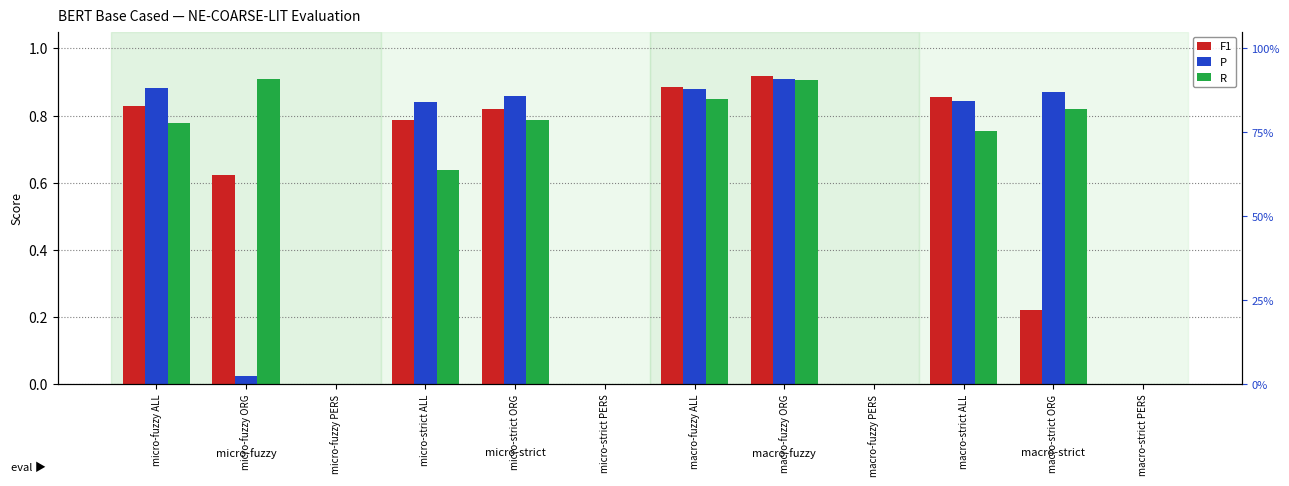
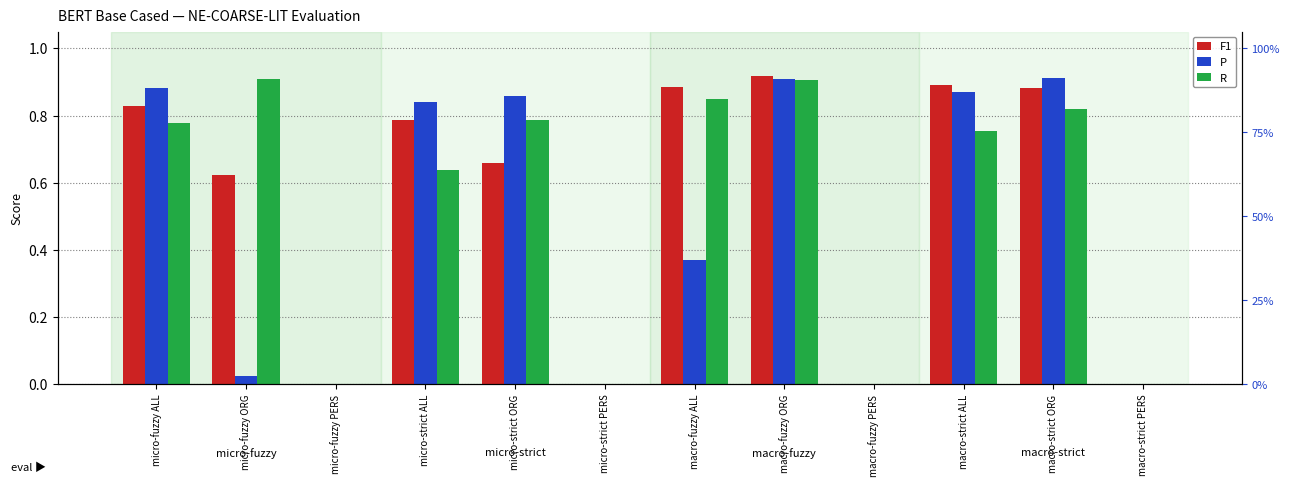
  {
    "F1": {
      "micro-fuzzy ALL": 0.83,
      "micro-fuzzy ORG": 0.62,
      "micro-fuzzy PERS": 0.00,
      "micro-strict ALL": 0.79,
-     "micro-strict ORG": 0.82,
+     "micro-strict ORG": 0.66,
      "micro-strict PERS": 0.00,
      "macro-fuzzy ALL": 0.89,
      "macro-fuzzy ORG": 0.92,
      "macro-fuzzy PERS": 0.00,
-     "macro-strict ALL": 0.85,
-     "macro-strict ORG": 0.22,
+     "macro-strict ALL": 0.89,
+     "macro-strict ORG": 0.88,
      "macro-strict PERS": 0.00
    },
    "P": {
      "micro-fuzzy ALL": 0.88,
      "micro-fuzzy ORG": 0.03,
      "micro-fuzzy PERS": 0.00,
      "micro-strict ALL": 0.84,
      "micro-strict ORG": 0.86,
      "micro-strict PERS": 0.00,
-     "macro-fuzzy ALL": 0.88,
+     "macro-fuzzy ALL": 0.37,
      "macro-fuzzy ORG": 0.91,
      "macro-fuzzy PERS": 0.00,
-     "macro-strict ALL": 0.84,
-     "macro-strict ORG": 0.87,
+     "macro-strict ALL": 0.87,
+     "macro-strict ORG": 0.91,
      "macro-strict PERS": 0.00
    },
    "R": {
      "micro-fuzzy ALL": 0.78,
      "micro-fuzzy ORG": 0.91,
      "micro-fuzzy PERS": 0.00,
      "micro-strict ALL": 0.64,
      "micro-strict ORG": 0.79,
      "micro-strict PERS": 0.00,
      "macro-fuzzy ALL": 0.85,
      "macro-fuzzy ORG": 0.91,
      "macro-fuzzy PERS": 0.00,
      "macro-strict ALL": 0.76,
      "macro-strict ORG": 0.82,
      "macro-strict PERS": 0.00
    }
  }
